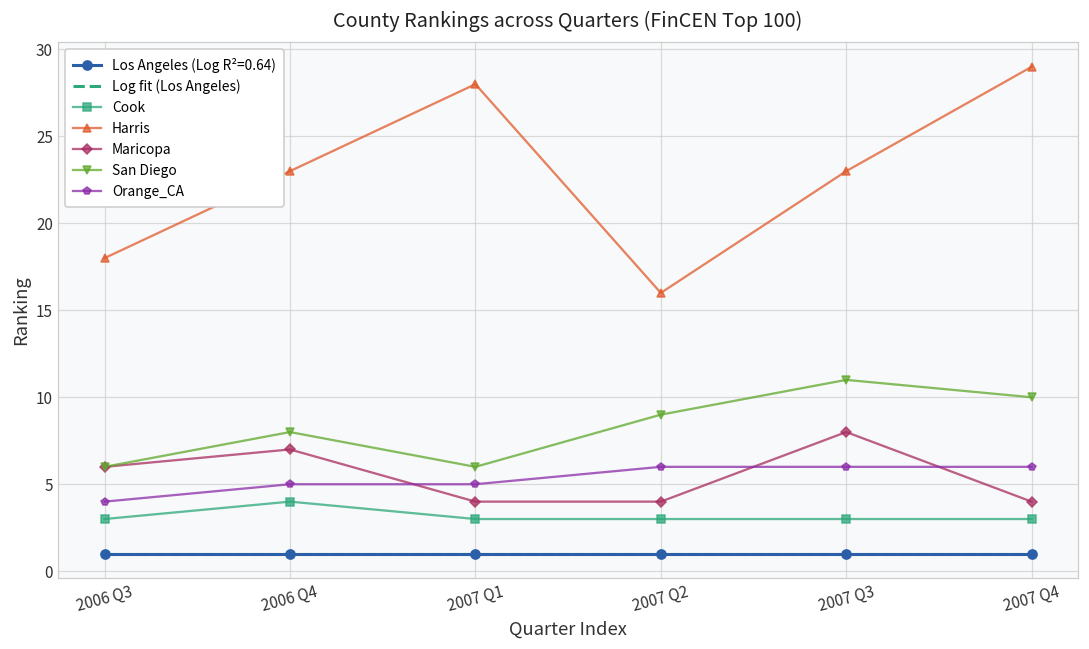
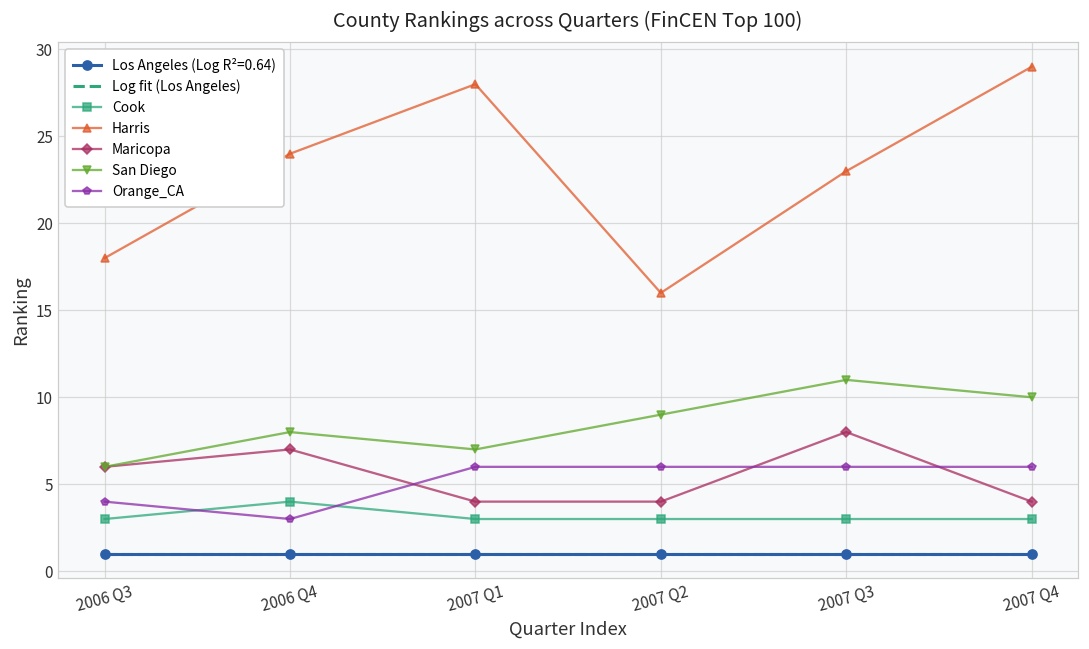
  {
    "Harris": {
      "2006 Q3": 18,
-     "2006 Q4": 23,
+     "2006 Q4": 24,
      "2007 Q1": 28,
      "2007 Q2": 16,
      "2007 Q3": 23,
      "2007 Q4": 29
    },
    "Maricopa": {
      "2006 Q4": 7,
      "2007 Q1": 4,
      "2007 Q2": 4,
      "2007 Q3": 8,
      "2007 Q4": 4
    },
    "San Diego": {
      "2006 Q4": 8,
-     "2007 Q1": 6,
+     "2007 Q1": 7,
      "2007 Q2": 9,
      "2007 Q3": 11,
      "2007 Q4": 10
    },
    "Orange_CA": {
      "2006 Q3": 4,
-     "2006 Q4": 5,
-     "2007 Q1": 5,
+     "2006 Q4": 3,
+     "2007 Q1": 6,
      "2007 Q2": 6,
      "2007 Q3": 6,
      "2007 Q4": 6
    }
  }
